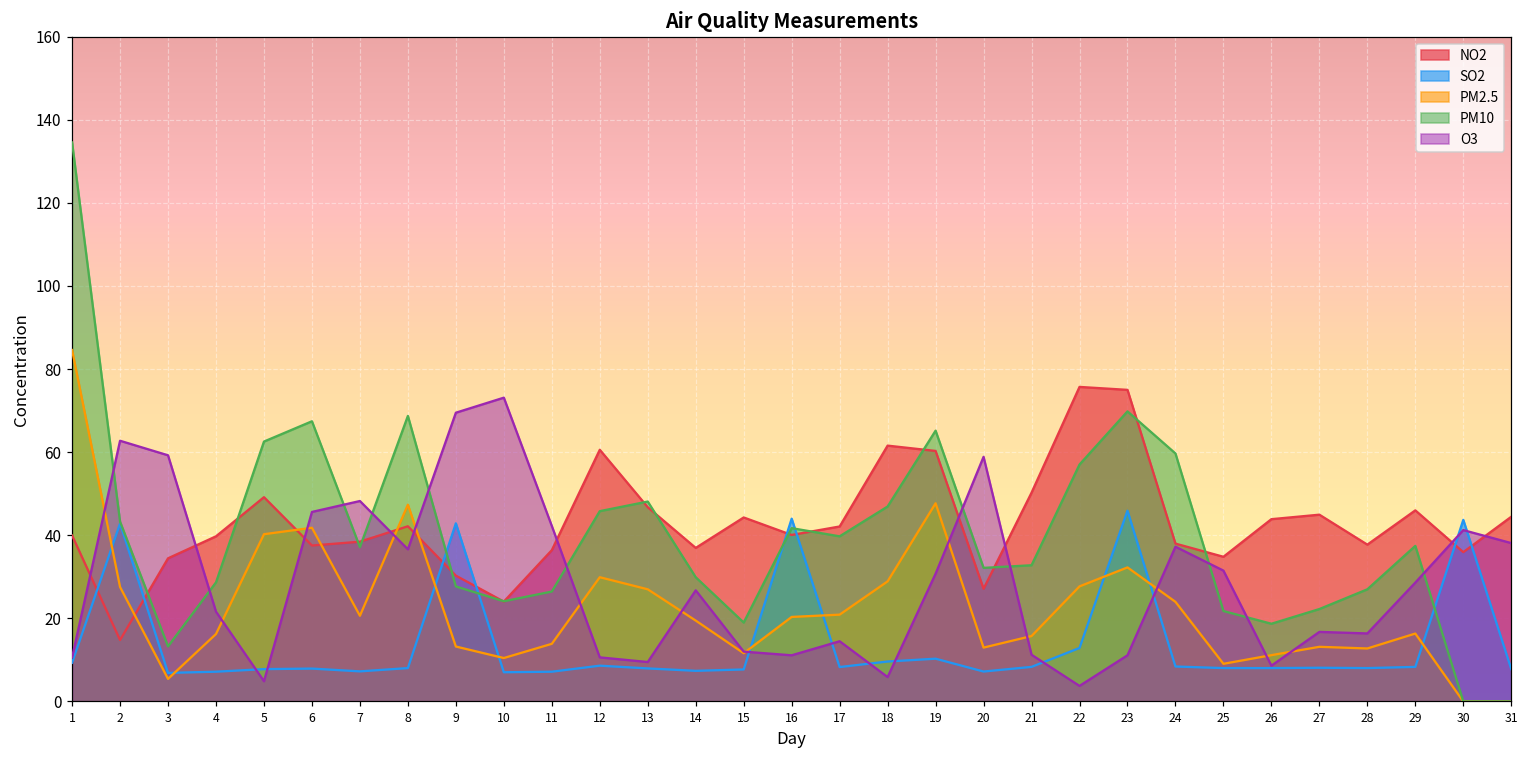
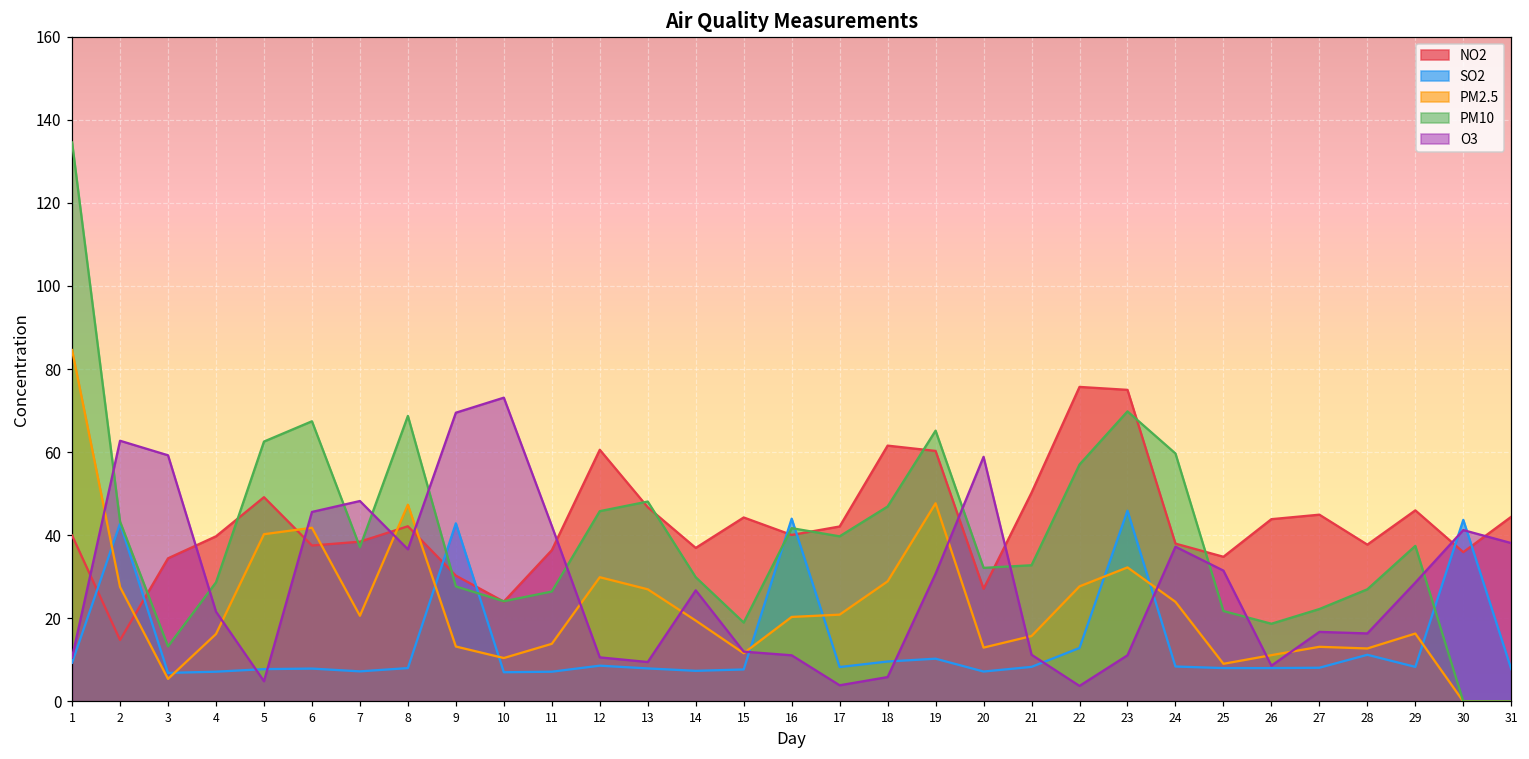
  {
    "NO2": {
      "1": 40,
      "2": 15,
      "3": 34,
      "4": 40,
      "5": 49,
      "6": 38,
      "7": 38,
      "8": 42,
      "9": 30,
      "11": 36,
      "12": 61,
      "13": 47,
      "14": 37,
      "15": 44,
      "16": 40,
      "17": 42,
      "18": 62,
      "19": 60,
      "20": 27,
      "21": 50,
      "22": 76,
      "23": 75,
      "24": 38,
      "25": 35,
      "26": 44,
      "27": 45,
      "28": 38,
      "29": 46,
      "30": 36,
      "31": 44
    },
    "SO2": {
      "1": 9,
      "3": 7,
      "4": 7,
      "5": 8,
      "6": 8,
      "7": 7,
      "8": 8,
      "9": 43,
      "10": 7,
      "11": 7,
      "12": 9,
      "13": 8,
      "14": 7,
      "15": 8,
      "16": 44,
      "17": 8,
      "18": 10,
      "19": 10,
      "20": 7,
      "21": 8,
      "22": 13,
      "23": 46,
      "24": 8,
      "25": 8,
      "27": 8,
-     "28": 8,
+     "28": 11,
      "29": 8,
      "30": 44,
      "31": 8
    },
    "PM2.5": {
      "1": 85,
      "2": 28,
      "3": 5,
      "4": 16,
      "5": 40,
      "6": 42,
      "7": 21,
      "8": 47,
      "9": 13,
      "10": 10,
      "11": 14,
      "12": 30,
      "13": 27,
      "14": 19,
      "16": 20,
      "17": 21,
      "18": 29,
      "19": 48,
      "20": 13,
      "21": 16,
      "22": 28,
      "23": 32,
      "24": 24,
      "25": 9,
      "26": 11,
      "27": 13,
      "28": 13,
      "29": 16
    },
    "PM10": {
      "1": 135,
      "3": 13,
      "4": 29,
      "5": 63,
      "6": 67,
      "7": 37,
      "8": 69,
      "9": 28,
      "11": 26,
      "12": 46,
      "13": 48,
      "14": 30,
      "15": 19,
      "16": 42,
      "17": 40,
      "18": 47,
      "19": 65,
      "20": 32,
      "21": 33,
      "22": 57,
      "23": 70,
      "24": 60,
      "25": 22,
      "26": 19,
      "27": 22,
      "28": 27,
      "29": 37
    },
    "O3": {
      "1": 11,
      "2": 63,
      "3": 59,
      "4": 22,
      "5": 5,
      "6": 46,
      "7": 48,
      "8": 37,
      "9": 70,
      "10": 73,
      "11": 42,
      "12": 11,
      "13": 10,
      "14": 27,
      "16": 11,
-     "17": 15,
+     "17": 4,
      "18": 6,
      "19": 31,
      "20": 59,
      "21": 11,
      "22": 4,
      "23": 11,
      "24": 37,
      "25": 32,
      "27": 17,
      "28": 16,
      "29": 29,
      "30": 41,
      "31": 38
    }
  }
